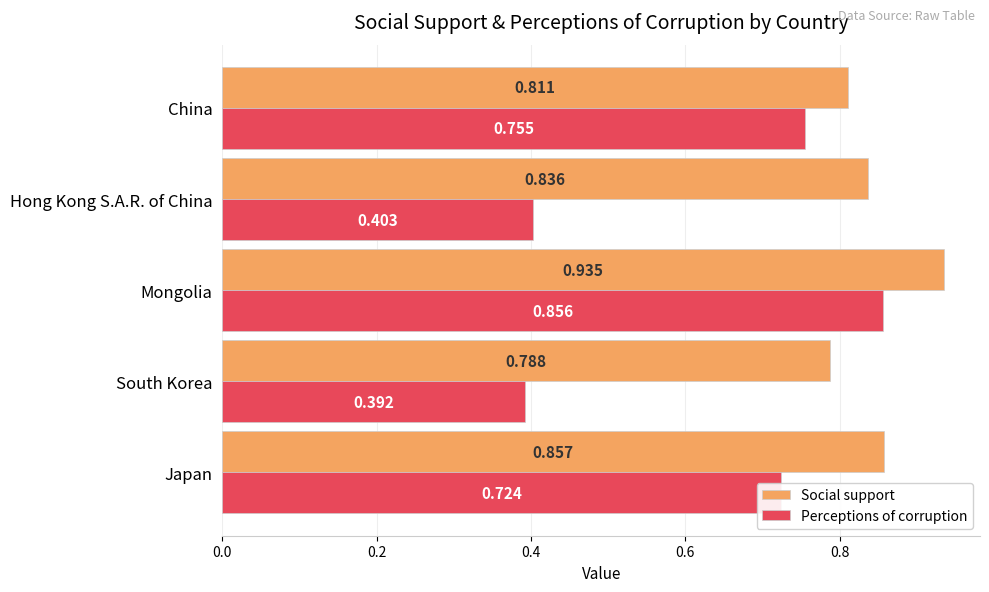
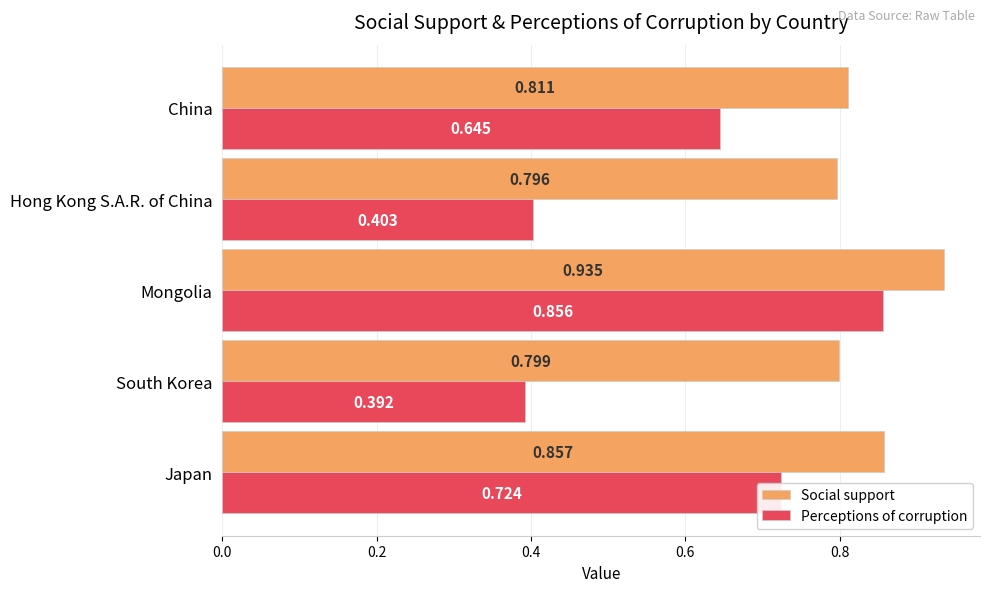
  {
    "Social support": {
      "China": 0.811,
-     "Hong Kong S.A.R. of China": 0.836,
+     "Hong Kong S.A.R. of China": 0.796,
      "Mongolia": 0.935,
-     "South Korea": 0.788,
+     "South Korea": 0.799,
      "Japan": 0.857
    },
    "Perceptions of corruption": {
-     "China": 0.755,
+     "China": 0.645,
      "Hong Kong S.A.R. of China": 0.403,
      "Mongolia": 0.856,
      "South Korea": 0.392
    }
  }
